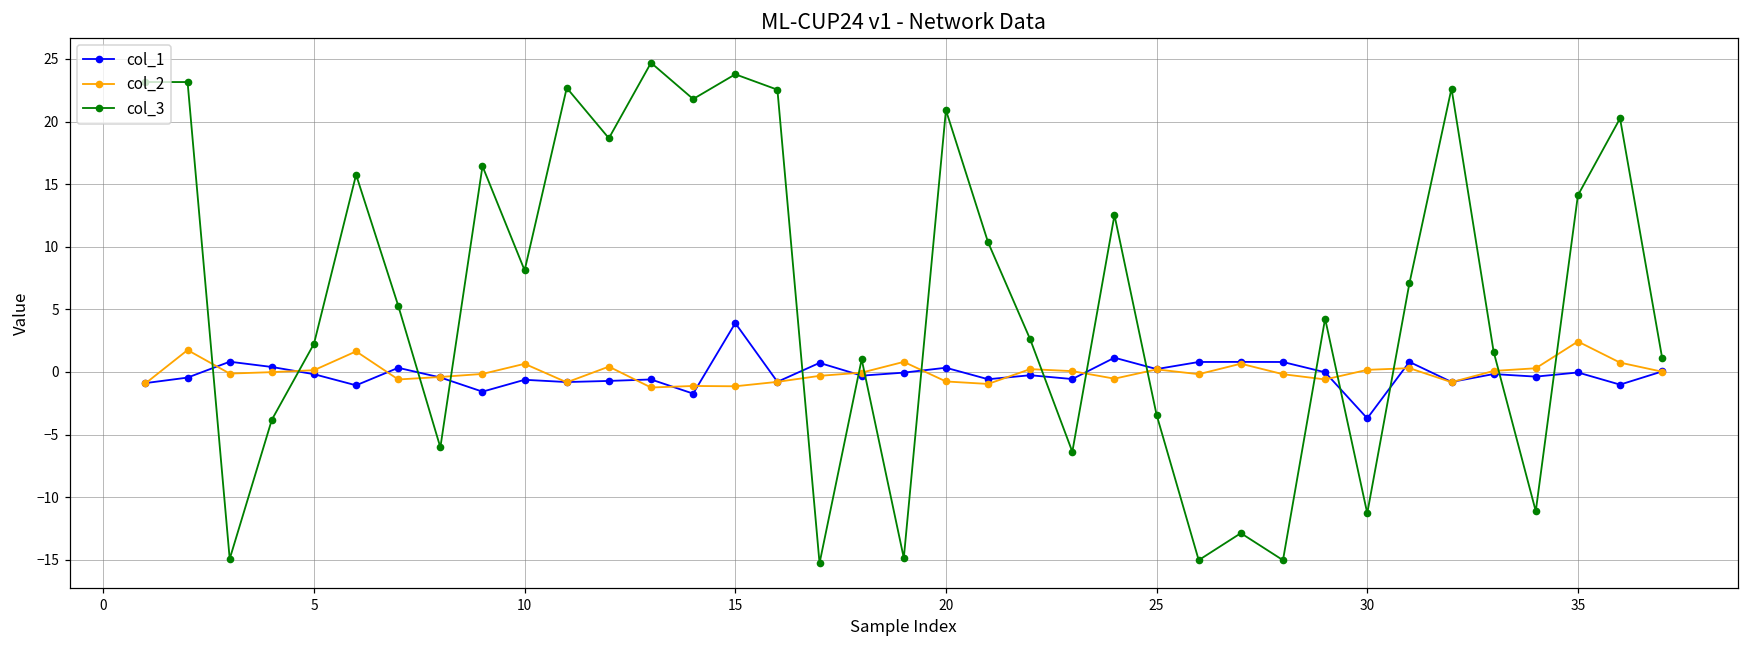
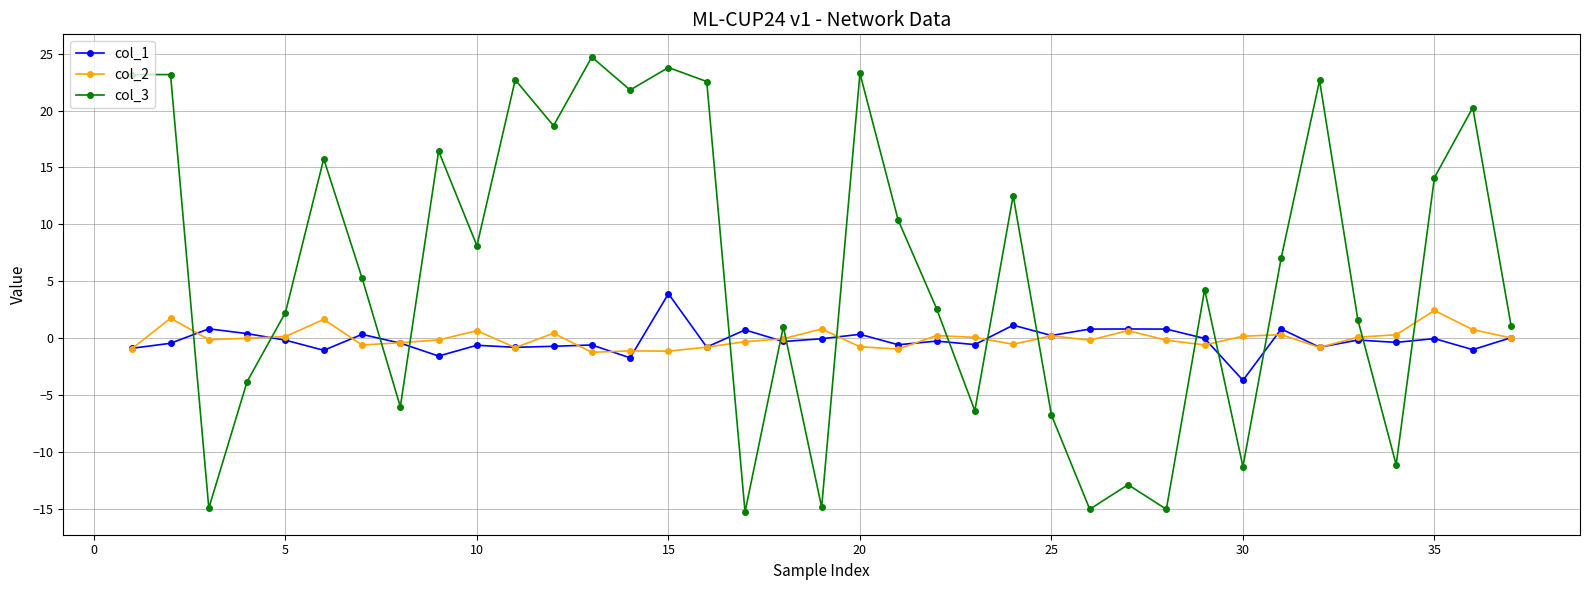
  {
    "col_1": {
      "5": -0.2,
      "10": -0.6,
      "15": 3.9,
      "20": 0.3,
      "30": -3.7,
      "35": 0.0
    },
    "col_2": {
      "5": 0.1,
      "10": 0.7,
      "15": -1.1,
      "20": -0.8,
      "30": 0.2,
      "35": 2.4
    },
    "col_3": {
      "5": 2.2,
      "10": 8.1,
      "15": 23.8,
-     "20": 20.9,
-     "25": -3.4,
+     "20": 23.3,
+     "25": -6.8,
      "30": -11.3,
      "35": 14.1
    }
  }
